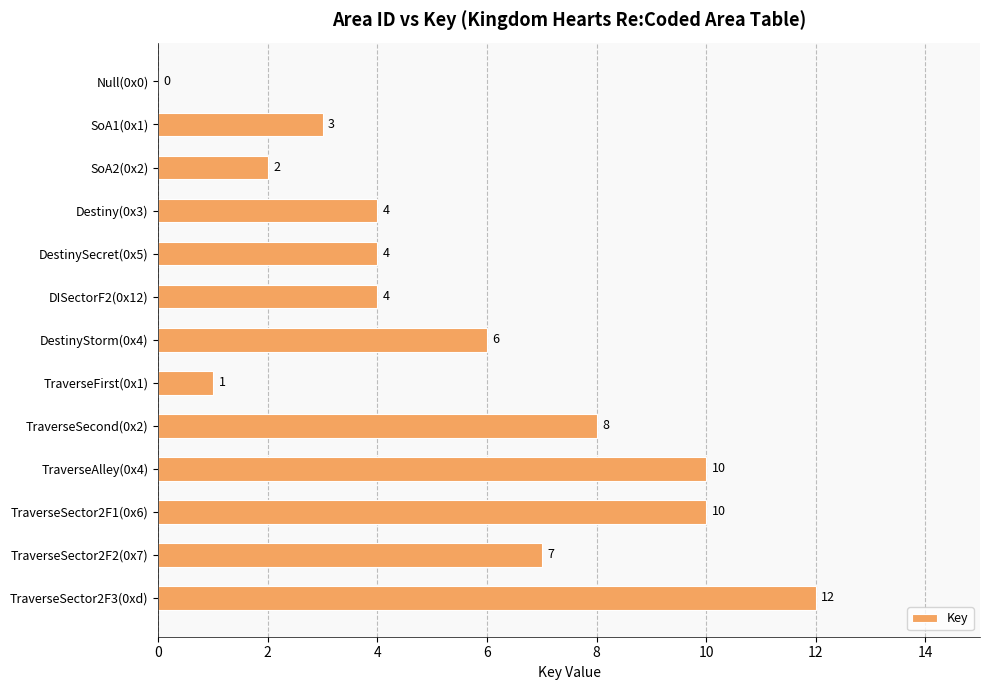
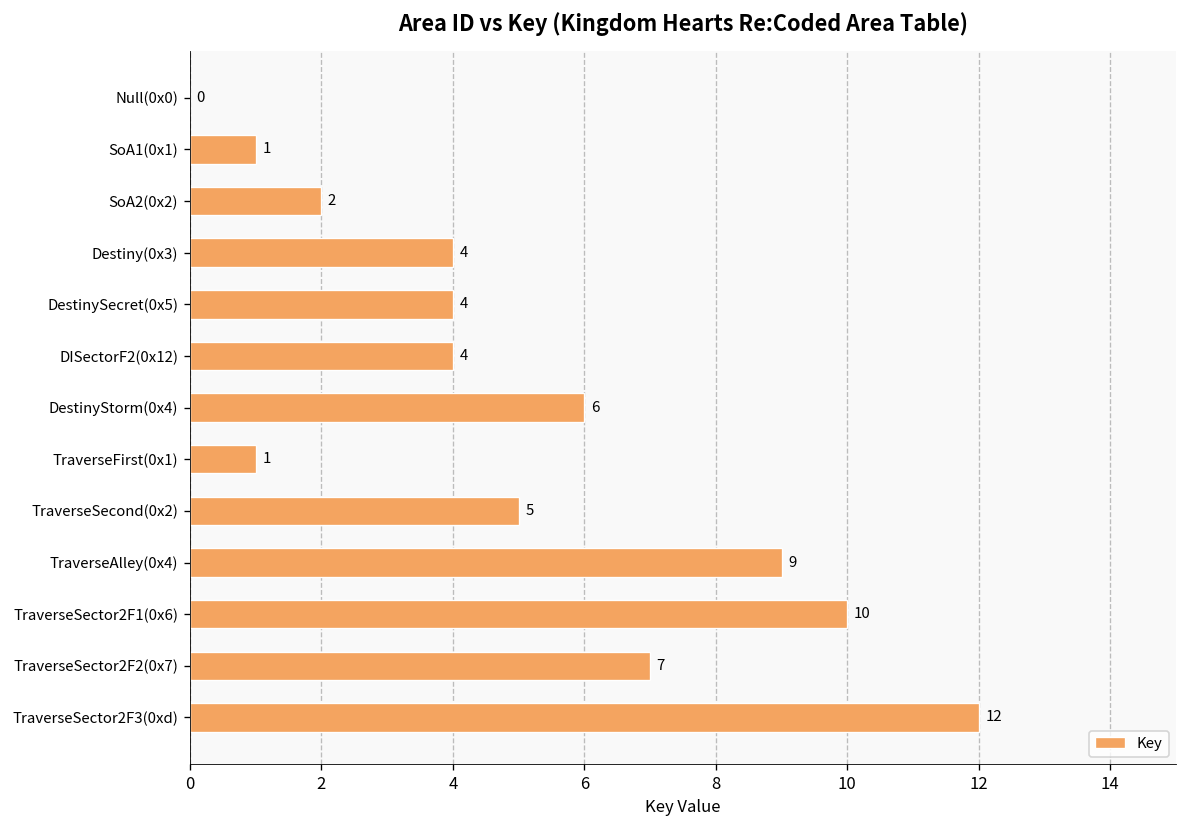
  {
    "Null(0x0)": 0,
-   "SoA1(0x1)": 3,
+   "SoA1(0x1)": 1,
    "SoA2(0x2)": 2,
    "Destiny(0x3)": 4,
    "DestinySecret(0x5)": 4,
    "DISectorF2(0x12)": 4,
    "DestinyStorm(0x4)": 6,
    "TraverseFirst(0x1)": 1,
-   "TraverseSecond(0x2)": 8,
-   "TraverseAlley(0x4)": 10,
+   "TraverseSecond(0x2)": 5,
+   "TraverseAlley(0x4)": 9,
    "TraverseSector2F1(0x6)": 10,
    "TraverseSector2F2(0x7)": 7,
    "TraverseSector2F3(0xd)": 12
  }
